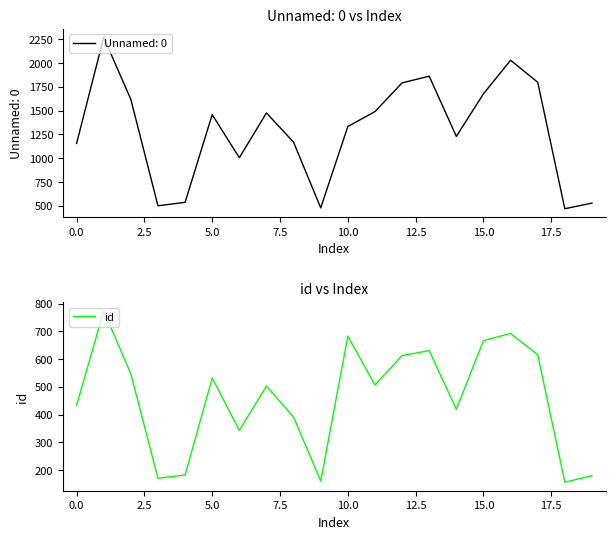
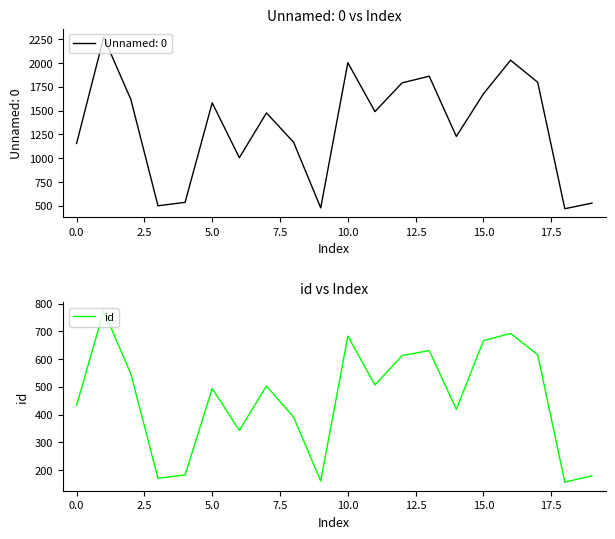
  {
    "Unnamed: 0 vs Index": {
      "0.0": 1200,
-     "5.0": 1500,
-     "10.0": 1300,
+     "5.0": 1600,
+     "10.0": 2000,
      "15.0": 1700
    },
    "id vs Index": {
      "0.0": 430,
-     "5.0": 530,
+     "5.0": 490,
      "10.0": 680,
      "15.0": 670
    }
  }
